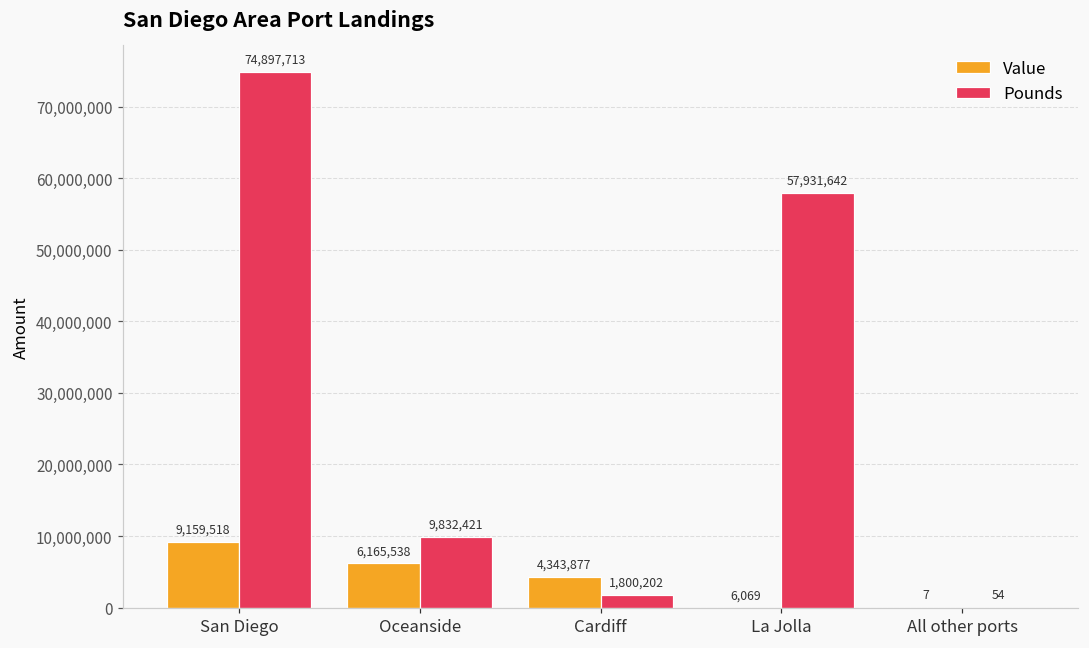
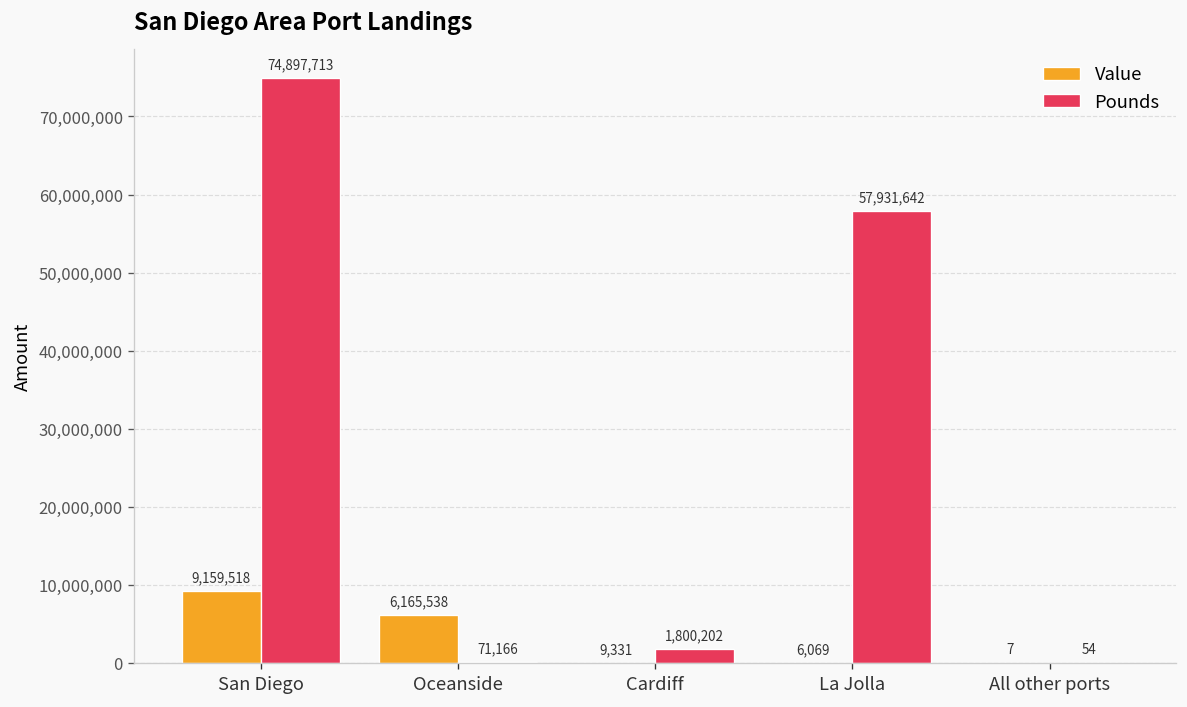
  {
    "Value": {
      "San Diego": "9,159,518",
      "Oceanside": "6,165,538",
-     "Cardiff": "4,343,877",
+     "Cardiff": "9,331",
      "La Jolla": "6,069",
      "All other ports": "7"
    },
    "Pounds": {
      "San Diego": "74,897,713",
-     "Oceanside": "9,832,421",
+     "Oceanside": "71,166",
      "Cardiff": "1,800,202",
      "La Jolla": "57,931,642",
      "All other ports": "54"
    }
  }
